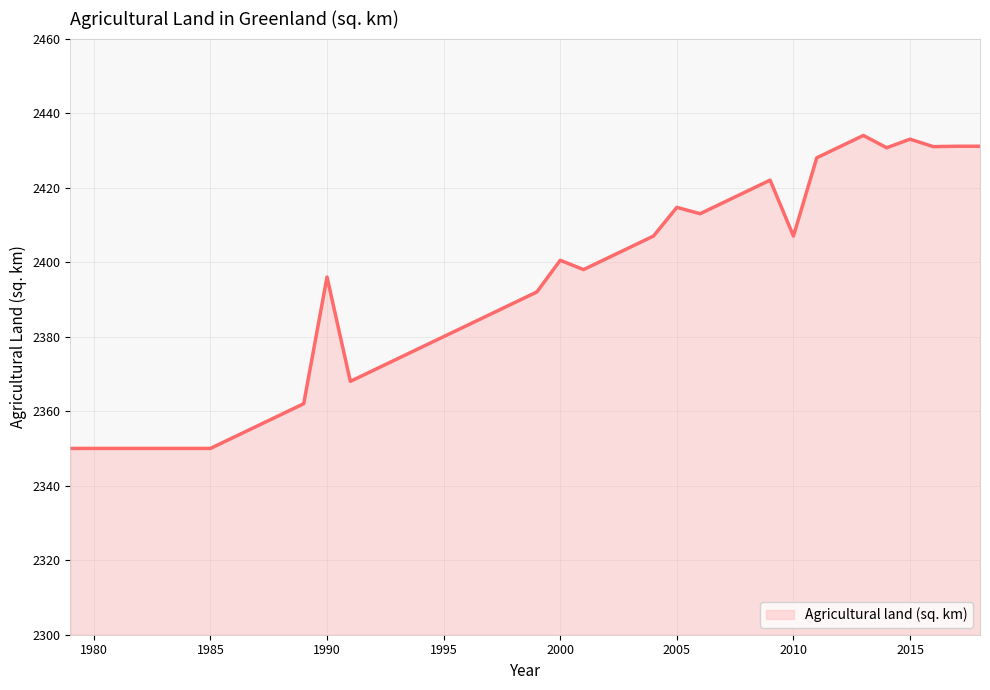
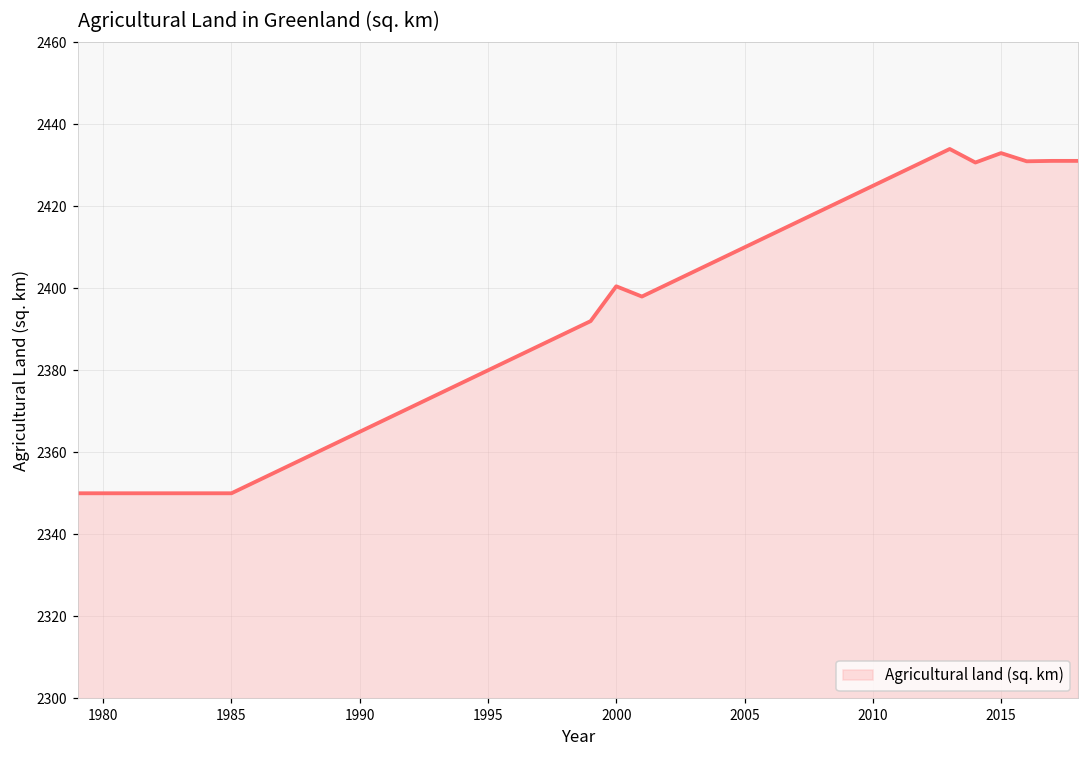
  {
    "1980": 2350,
    "1985": 2350,
-   "1990": 2396,
+   "1990": 2365,
    "1995": 2380,
    "2000": 2401,
-   "2005": 2415,
-   "2010": 2407,
+   "2005": 2410,
+   "2010": 2425,
    "2015": 2433
  }
